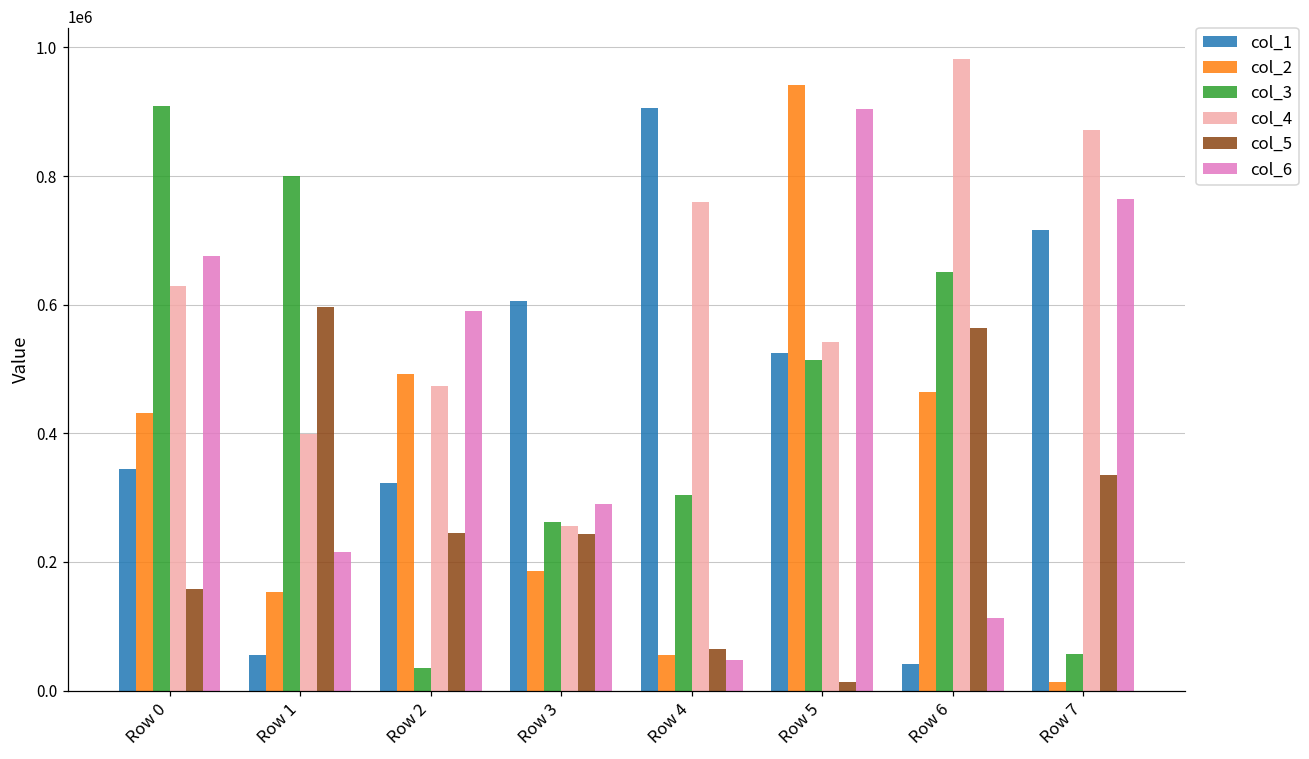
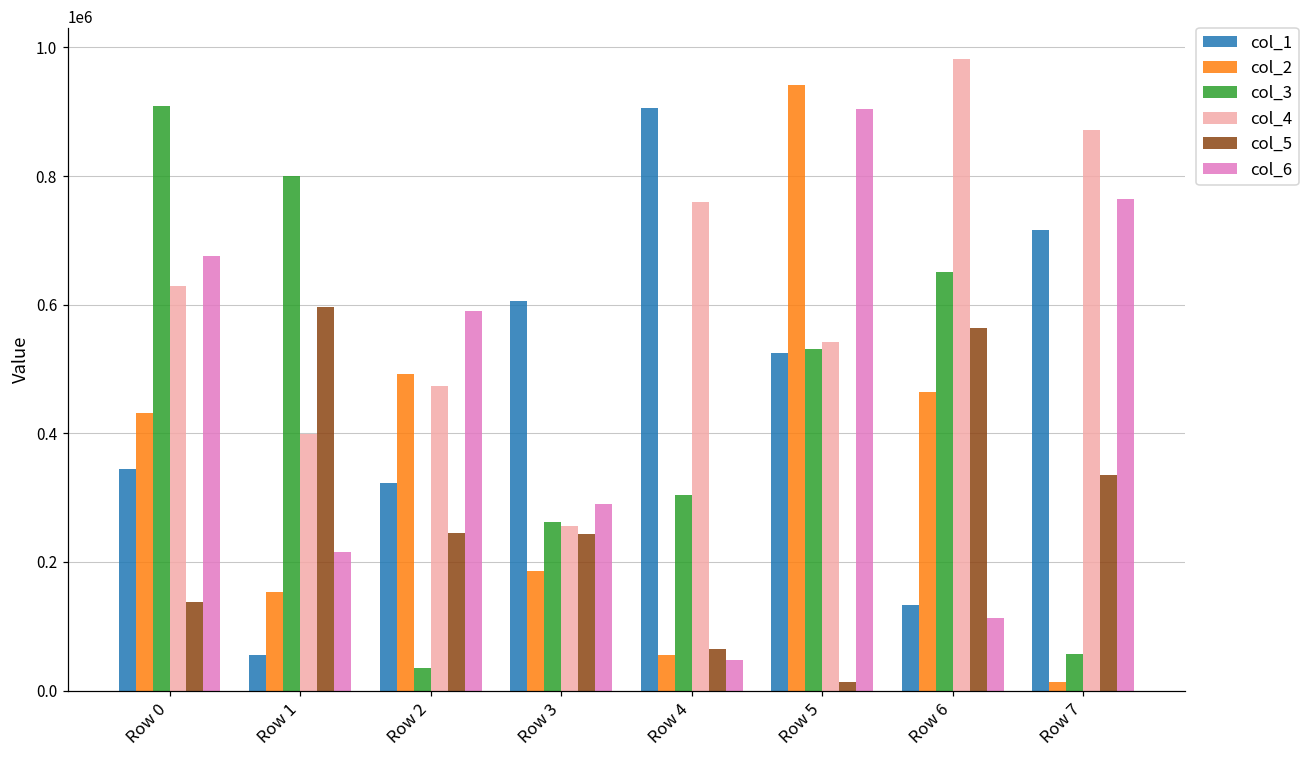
  {
    "col_1": {
      "Row 0": 350000,
      "Row 1": 60000,
      "Row 2": 320000,
      "Row 3": 610000,
      "Row 4": 910000,
      "Row 5": 530000,
-     "Row 6": 40000,
+     "Row 6": 130000,
      "Row 7": 720000
    },
    "col_2": {
      "Row 0": 430000,
      "Row 1": 150000,
      "Row 2": 490000,
      "Row 3": 190000,
      "Row 4": 60000,
      "Row 5": 940000,
      "Row 6": 460000,
      "Row 7": 10000
    },
    "col_3": {
      "Row 0": 910000,
      "Row 1": 800000,
      "Row 2": 30000,
      "Row 3": 260000,
      "Row 4": 300000,
-     "Row 5": 510000,
+     "Row 5": 530000,
      "Row 6": 650000,
      "Row 7": 60000
    },
    "col_5": {
-     "Row 0": 160000,
+     "Row 0": 140000,
      "Row 1": 600000,
      "Row 2": 240000,
      "Row 3": 240000,
      "Row 4": 70000,
      "Row 5": 10000,
      "Row 6": 560000,
      "Row 7": 340000
    }
  }
